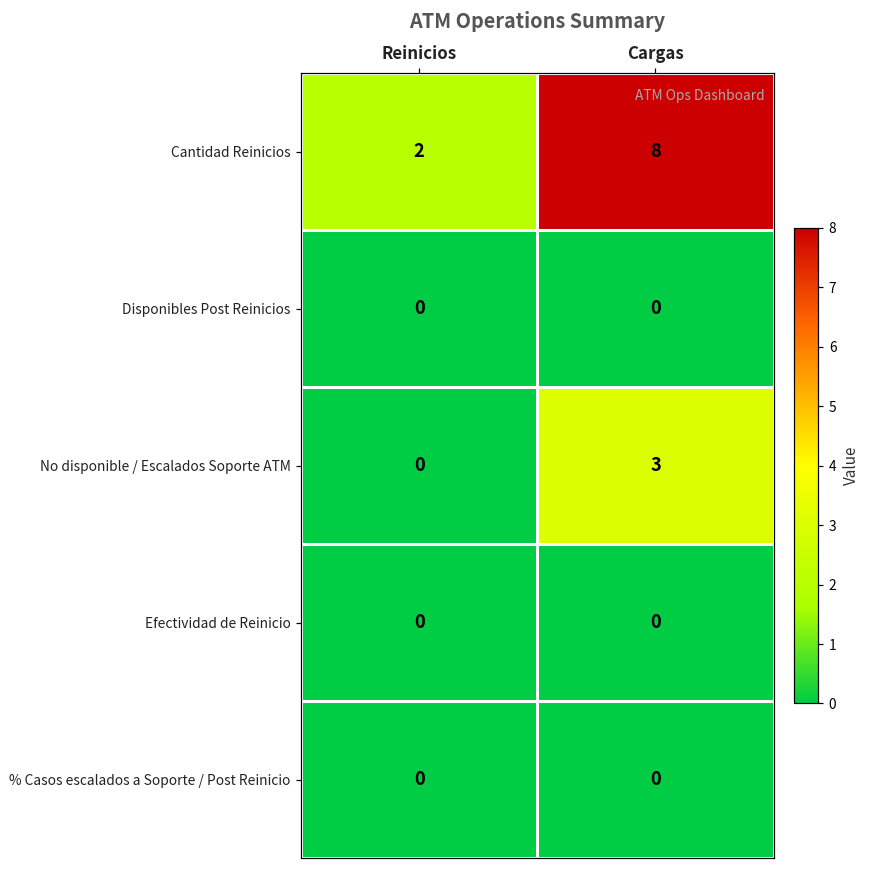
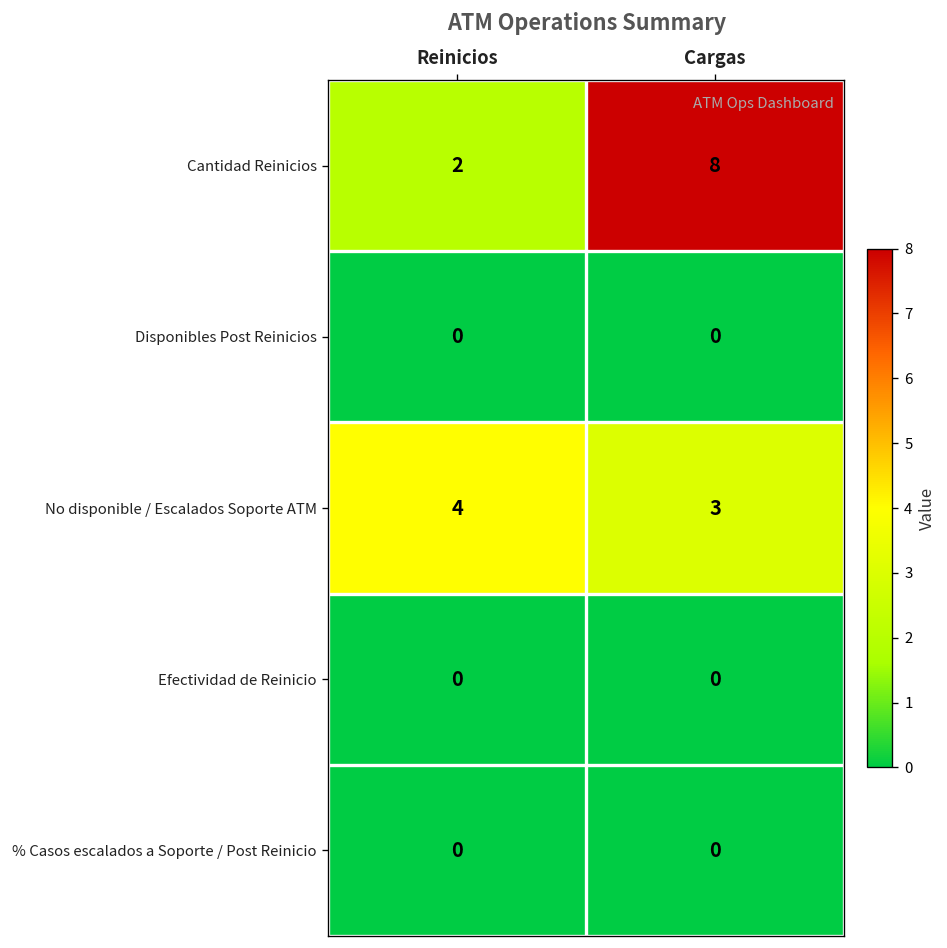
  {
    "Cantidad Reinicios": {
      "Reinicios": 2
    },
    "Disponibles Post Reinicios": {
      "Reinicios": 0,
      "Cargas": 0
    },
    "No disponible / Escalados Soporte ATM": {
-     "Reinicios": 0,
+     "Reinicios": 4,
      "Cargas": 3
    },
    "Efectividad de Reinicio": {
      "Reinicios": 0,
      "Cargas": 0
    },
    "% Casos escalados a Soporte / Post Reinicio": {
      "Reinicios": 0,
      "Cargas": 0
    }
  }
